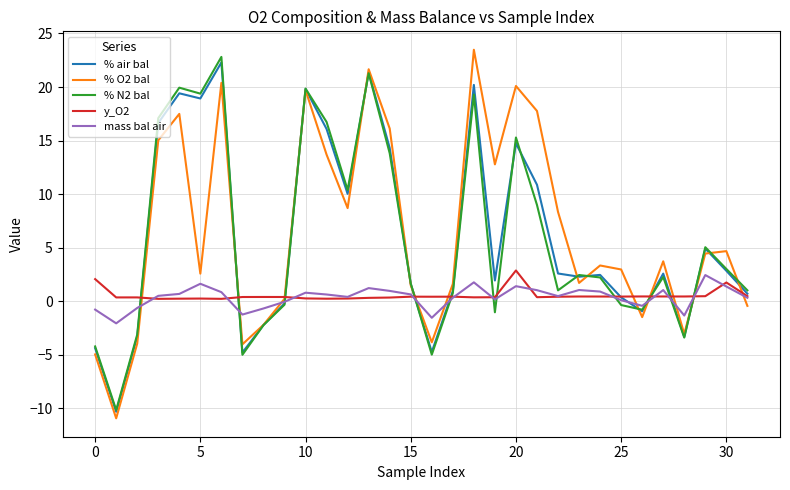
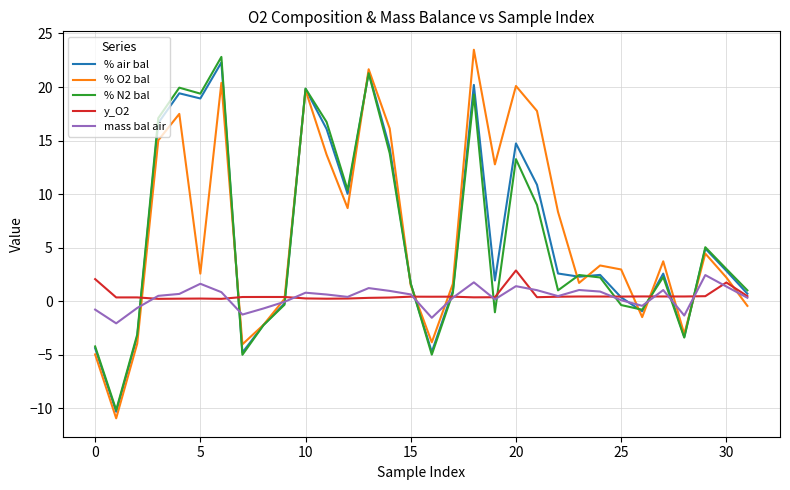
  {
    "% air bal": {
      "5": 18.9,
      "20": 14.7
    },
    "% O2 bal": {
      "0": -5.0,
      "5": 2.6,
      "20": 20.1,
      "25": 3.0,
-     "30": 4.7
+     "30": 2.2
    },
    "% N2 bal": {
      "5": 19.4,
-     "20": 15.3,
+     "20": 13.3,
      "25": -0.4
    },
    "y_O2": {
      "0": 2.1,
      "5": 0.2,
      "10": 0.3,
      "20": 2.9,
      "30": 1.8
    },
    "mass bal air": {
      "0": -0.8,
      "5": 1.6,
      "10": 0.8,
      "20": 1.4,
      "25": 0.1,
      "30": 1.4
    }
  }
